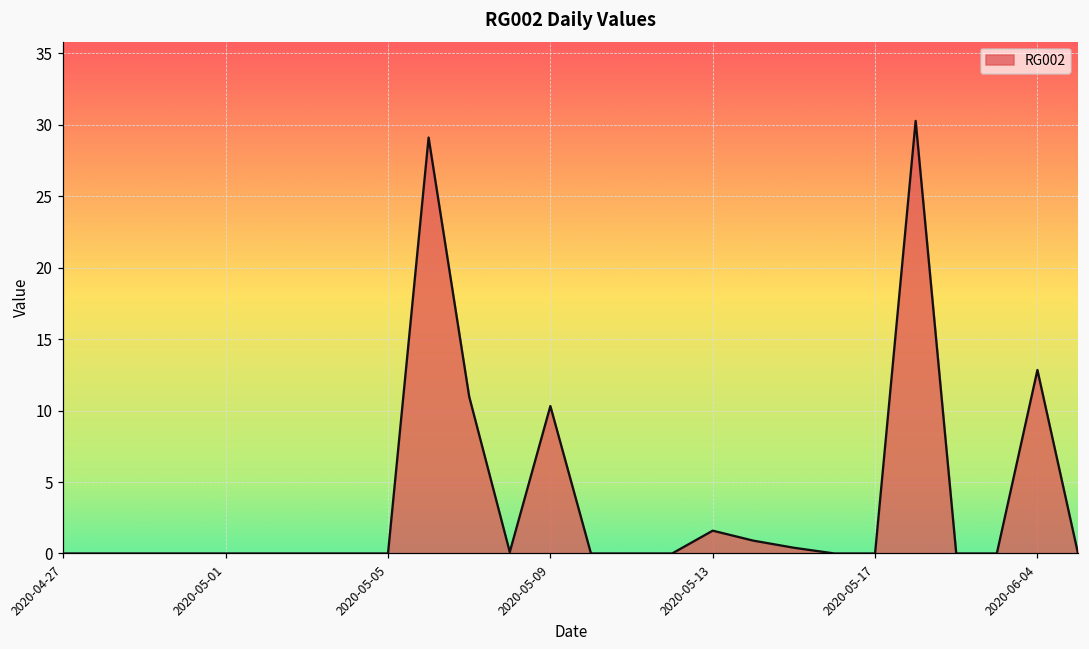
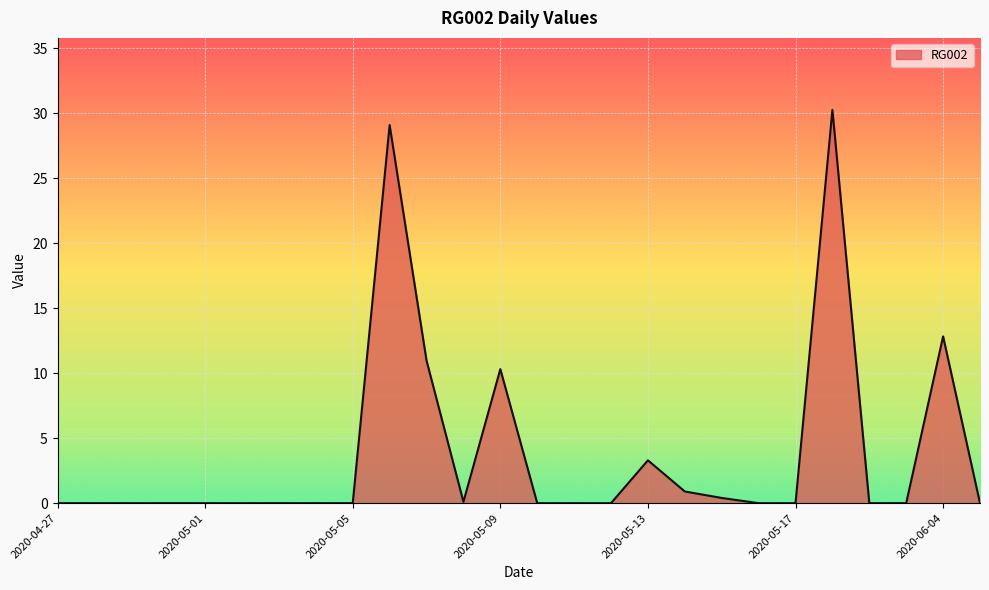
  {
    "2020-04-27": 0.0,
    "2020-05-01": 0.0,
    "2020-05-05": 0.0,
    "2020-05-09": 10.3,
-   "2020-05-13": 1.6,
+   "2020-05-13": 3.3,
    "2020-05-17": 0.0,
    "2020-06-04": 12.8
  }
